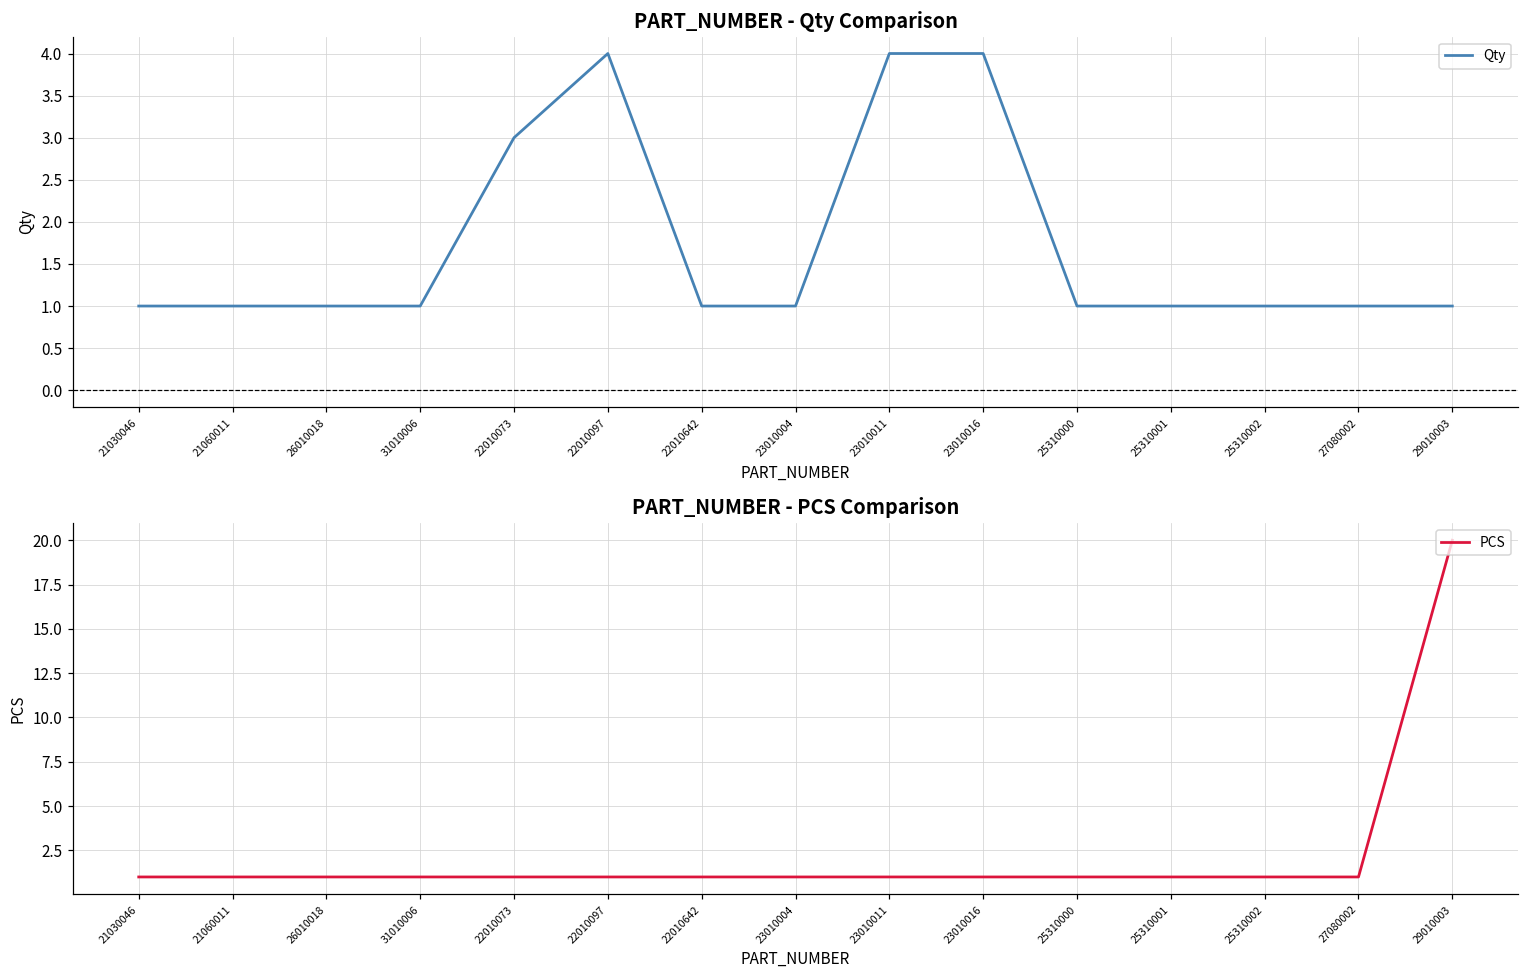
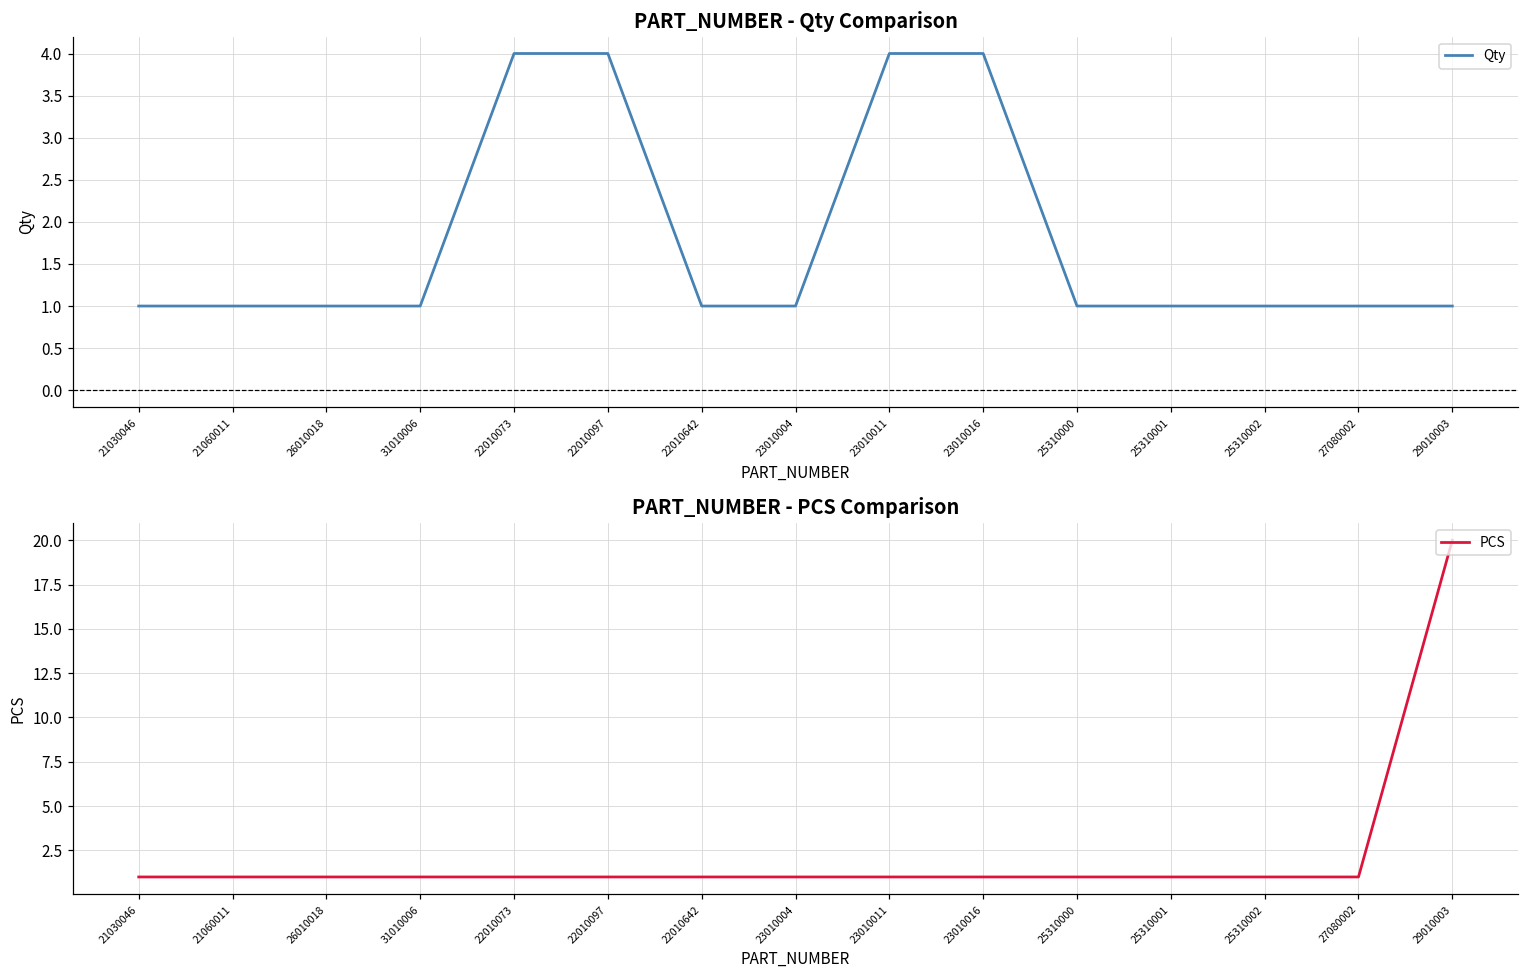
  {
    "PART_NUMBER - Qty Comparison": {
      "21030046": 1,
      "21060011": 1,
      "26010018": 1,
      "31010006": 1,
-     "22010073": 3,
+     "22010073": 4,
      "22010097": 4,
      "22010642": 1,
      "23010004": 1,
      "23010011": 4,
      "23010016": 4,
      "25310000": 1,
      "25310001": 1,
      "25310002": 1,
      "27080002": 1,
      "29010003": 1
    },
    "PART_NUMBER - PCS Comparison": {
      "21030046": 1.0,
      "21060011": 1.0,
      "26010018": 1.0,
      "31010006": 1.0,
      "22010073": 1.0,
      "22010097": 1.0,
      "22010642": 1.0,
      "23010004": 1.0,
      "23010011": 1.0,
      "23010016": 1.0,
      "25310000": 1.0,
      "25310001": 1.0,
      "25310002": 1.0,
      "27080002": 1.0
    }
  }
